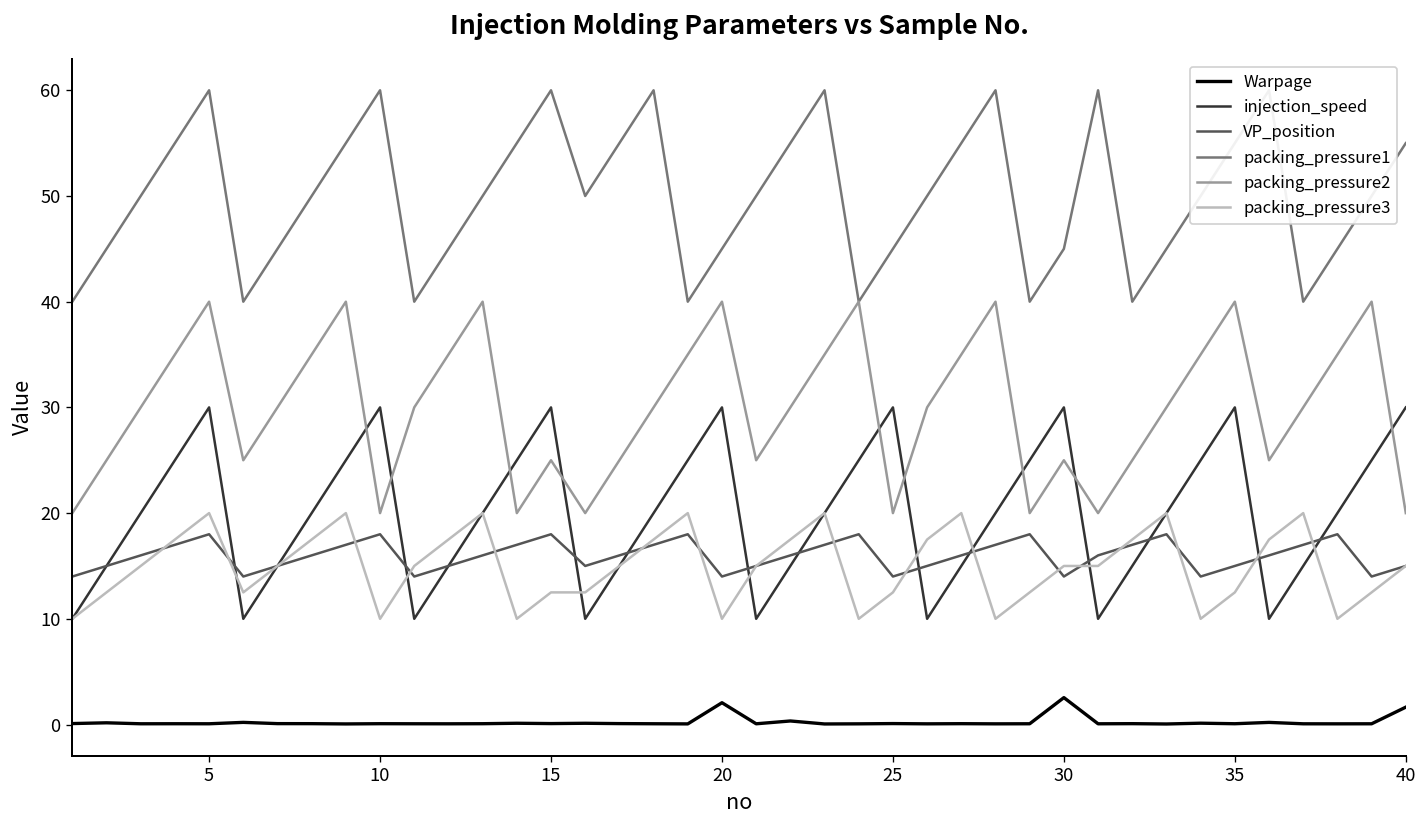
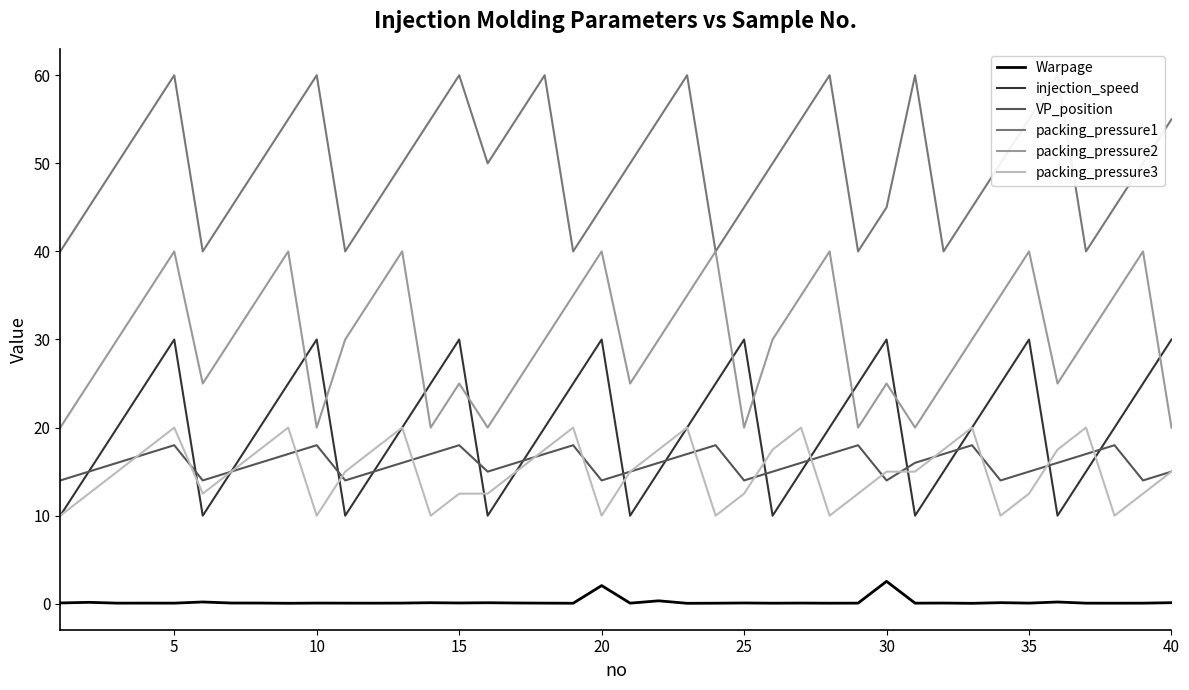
  {
    "Warpage": {
      "5": 0,
      "10": 0,
      "15": 0,
      "20": 2,
      "25": 0,
      "30": 3,
      "35": 0,
-     "40": 2
+     "40": 0
    }
  }
